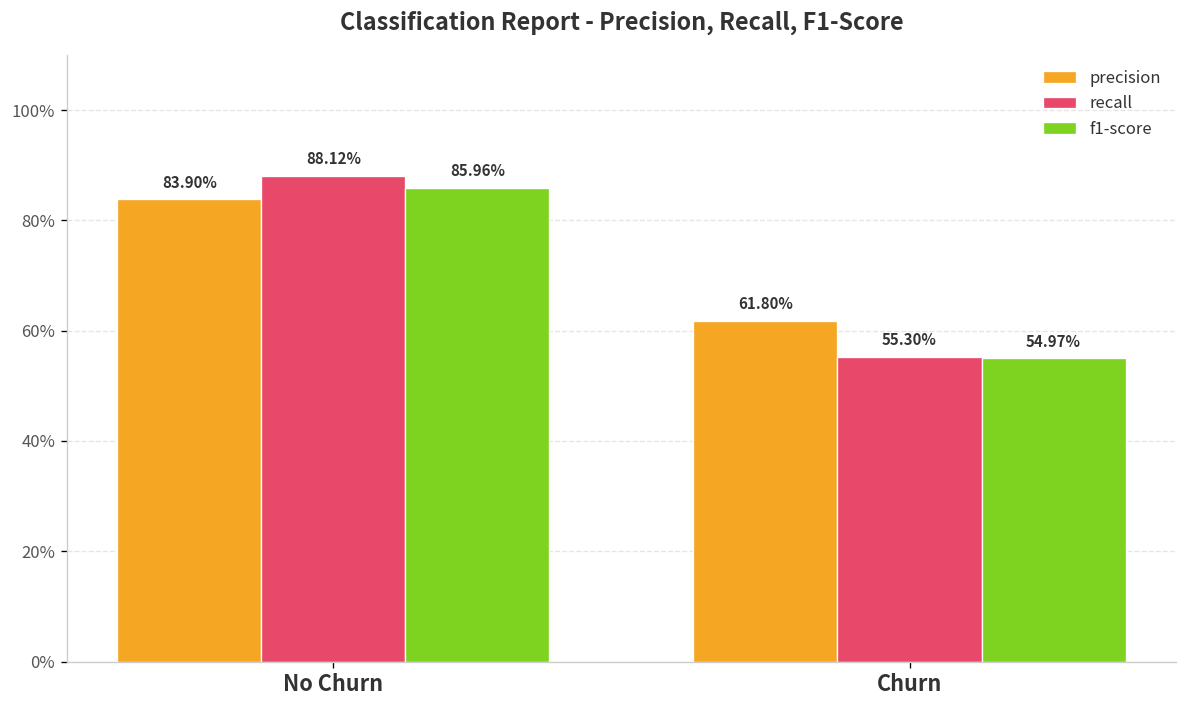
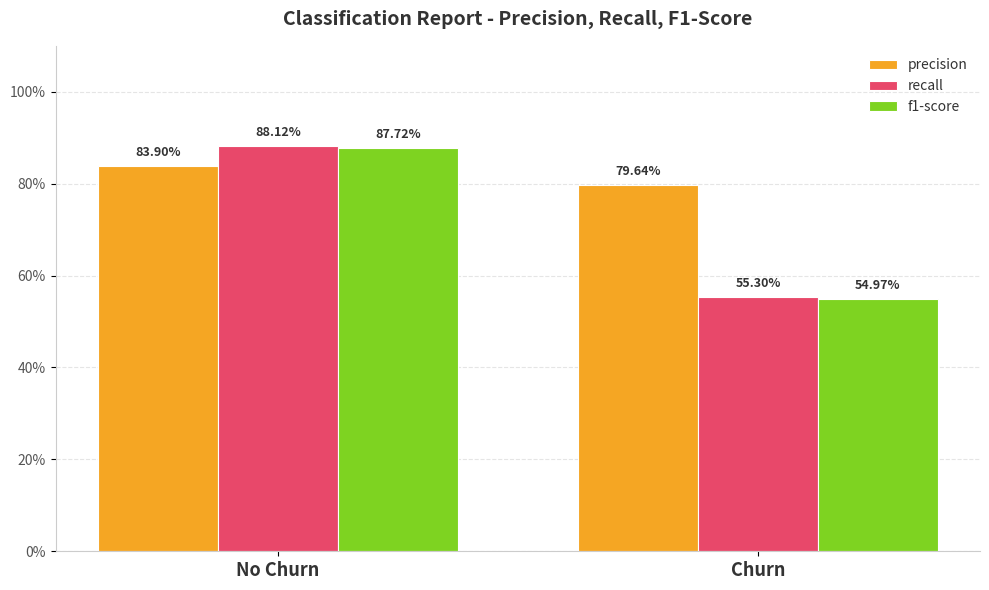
  {
    "precision": {
      "No Churn": "83.90%",
-     "Churn": "61.80%"
+     "Churn": "79.64%"
    },
    "recall": {
      "No Churn": "88.12%",
      "Churn": "55.30%"
    },
    "f1-score": {
-     "No Churn": "85.96%",
+     "No Churn": "87.72%",
      "Churn": "54.97%"
    }
  }
